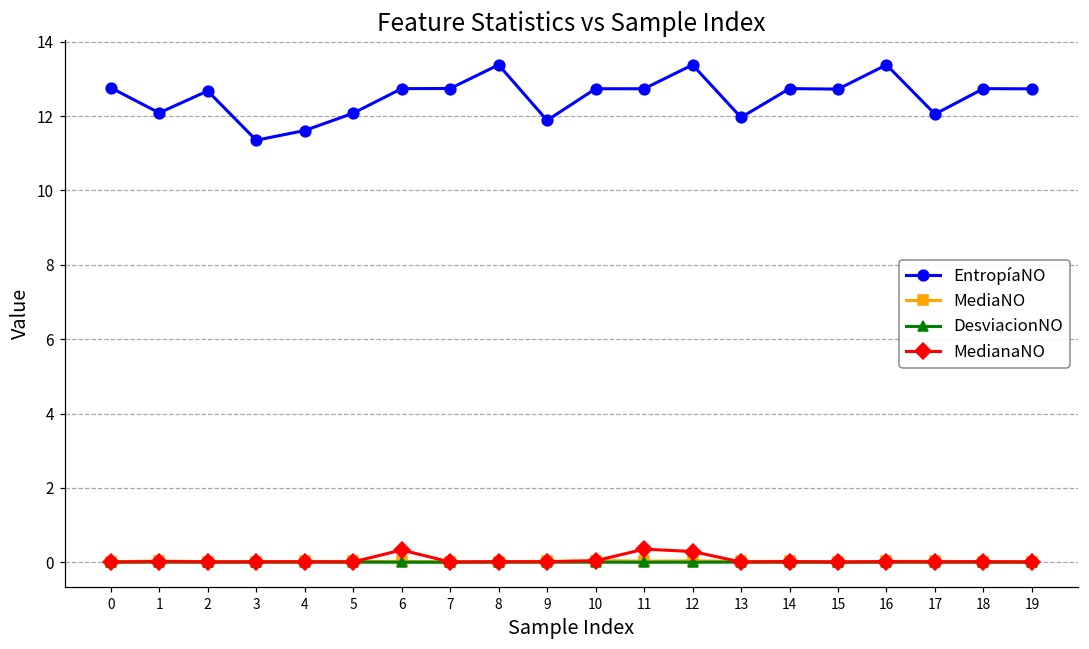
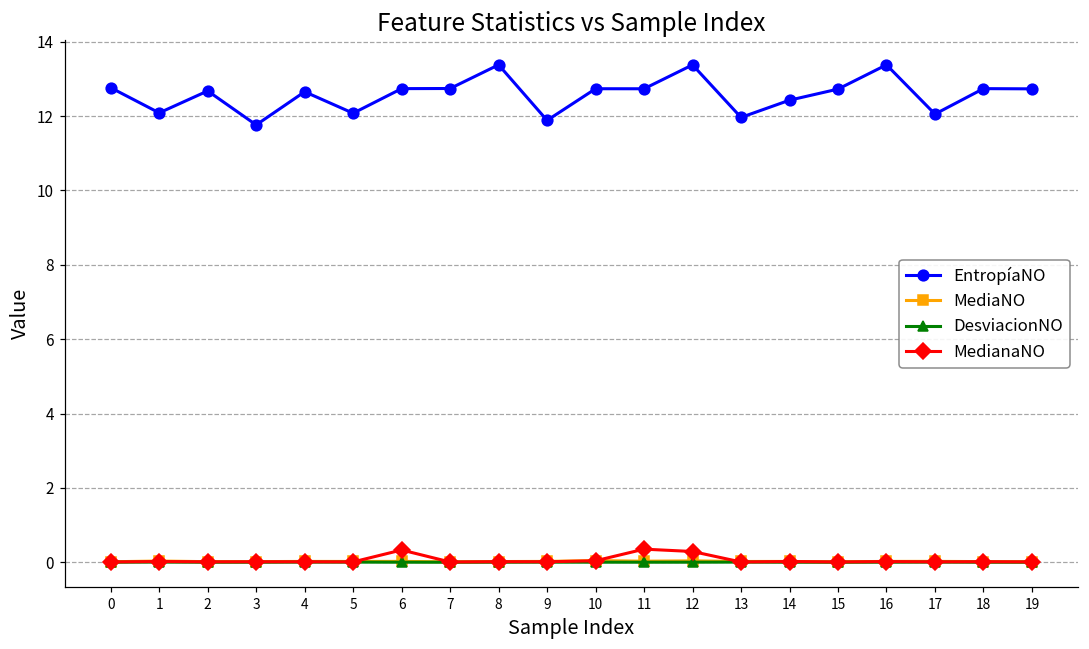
  {
    "EntropíaNO": {
      "0": 12.8,
      "1": 12.1,
      "2": 12.7,
-     "3": 11.4,
-     "4": 11.6,
+     "3": 11.8,
+     "4": 12.7,
      "5": 12.1,
      "6": 12.7,
      "7": 12.7,
      "8": 13.4,
      "9": 11.9,
      "10": 12.7,
      "11": 12.7,
      "12": 13.4,
      "13": 12.0,
-     "14": 12.7,
+     "14": 12.4,
      "15": 12.7,
      "16": 13.4,
      "17": 12.1,
      "18": 12.7,
      "19": 12.7
    },
    "MedianaNO": {
      "6": 0.3,
      "11": 0.4,
      "12": 0.3
    }
  }
